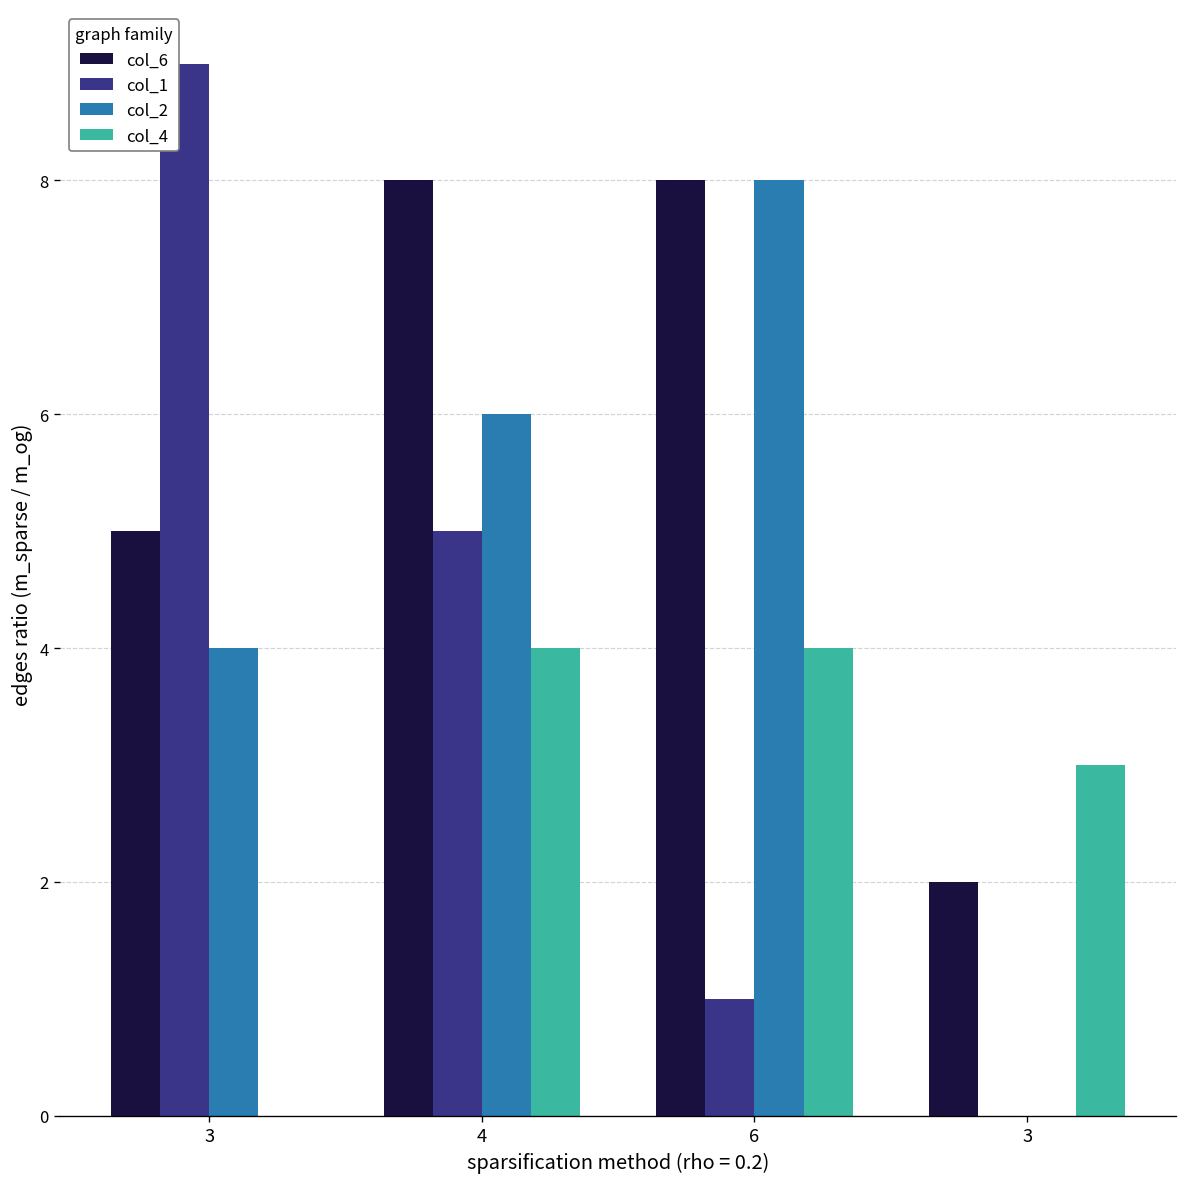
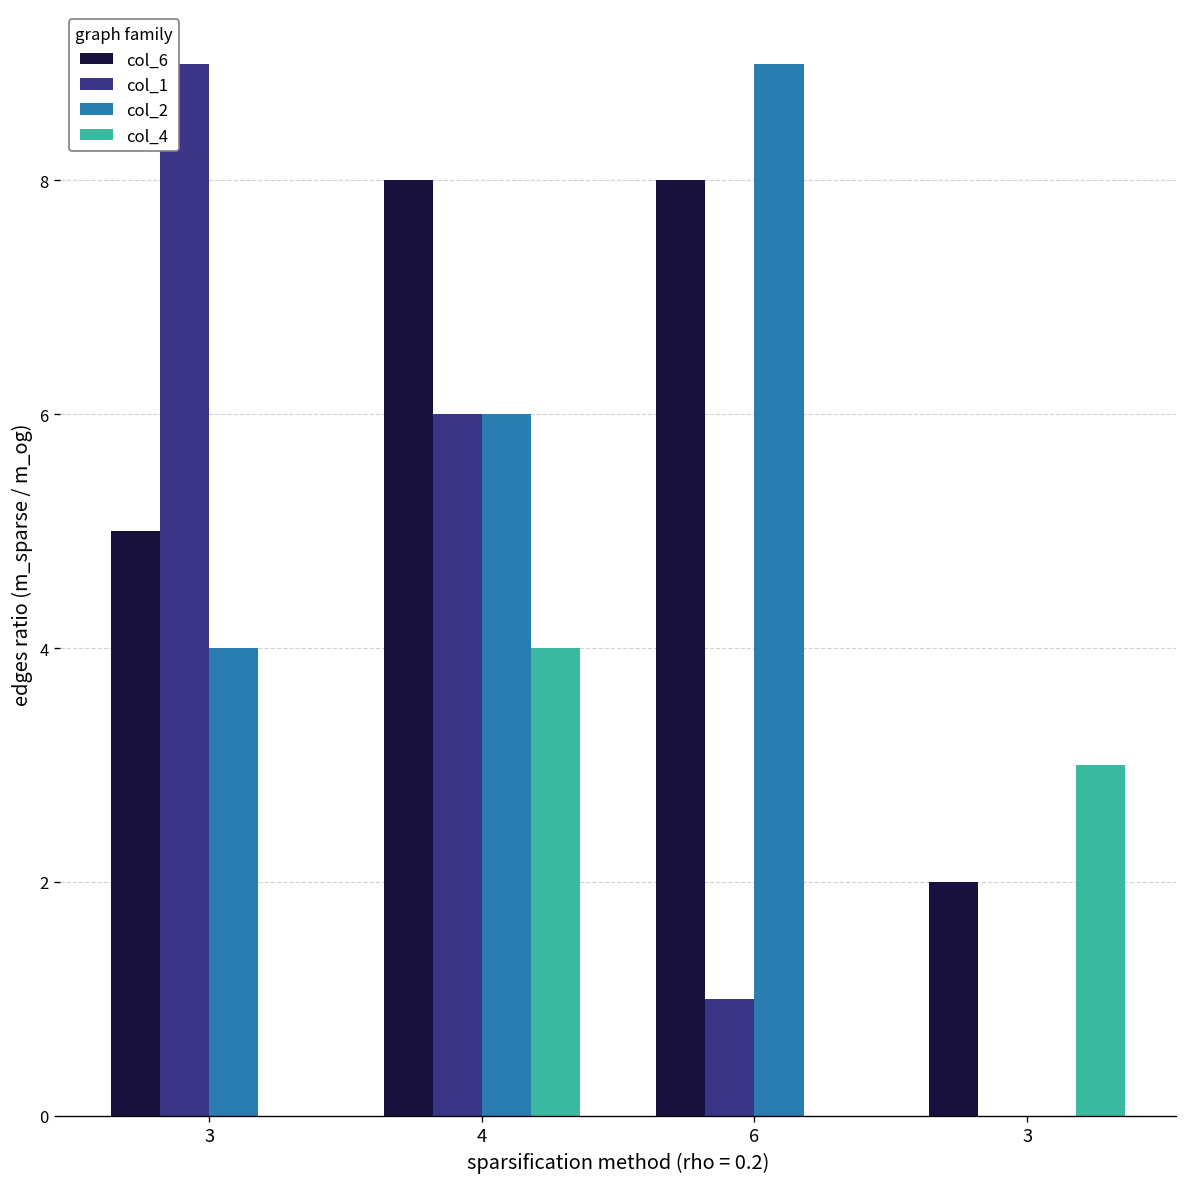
  {
    "col_6": {
      "4": 8,
      "6": 8
    },
    "col_1": {
-     "4": 5,
+     "4": 6,
      "6": 1
    },
    "col_2": {
      "4": 6,
-     "6": 8
+     "6": 9
    },
    "col_4": {
      "4": 4,
-     "6": 4
+     "6": 0
    }
  }
